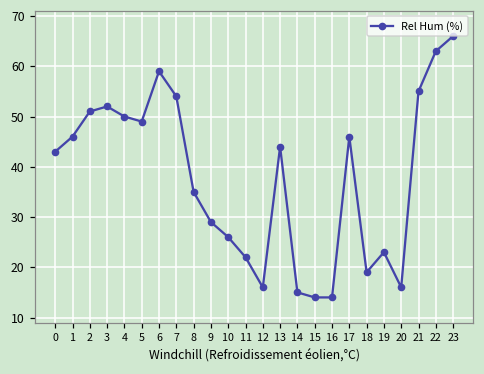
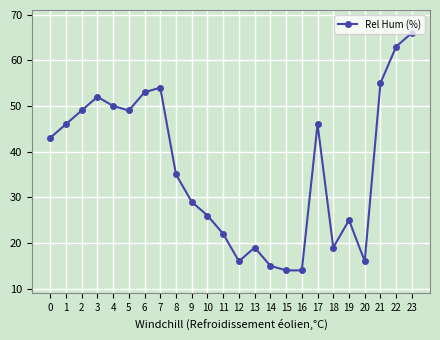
  {
    "0": 43,
    "1": 46,
-   "2": 51,
+   "2": 49,
    "3": 52,
    "4": 50,
    "5": 49,
-   "6": 59,
+   "6": 53,
    "7": 54,
    "8": 35,
    "9": 29,
    "10": 26,
    "11": 22,
    "12": 16,
-   "13": 44,
+   "13": 19,
    "14": 15,
    "15": 14,
    "16": 14,
    "17": 46,
    "18": 19,
-   "19": 23,
+   "19": 25,
    "20": 16,
    "21": 55,
    "22": 63
  }
